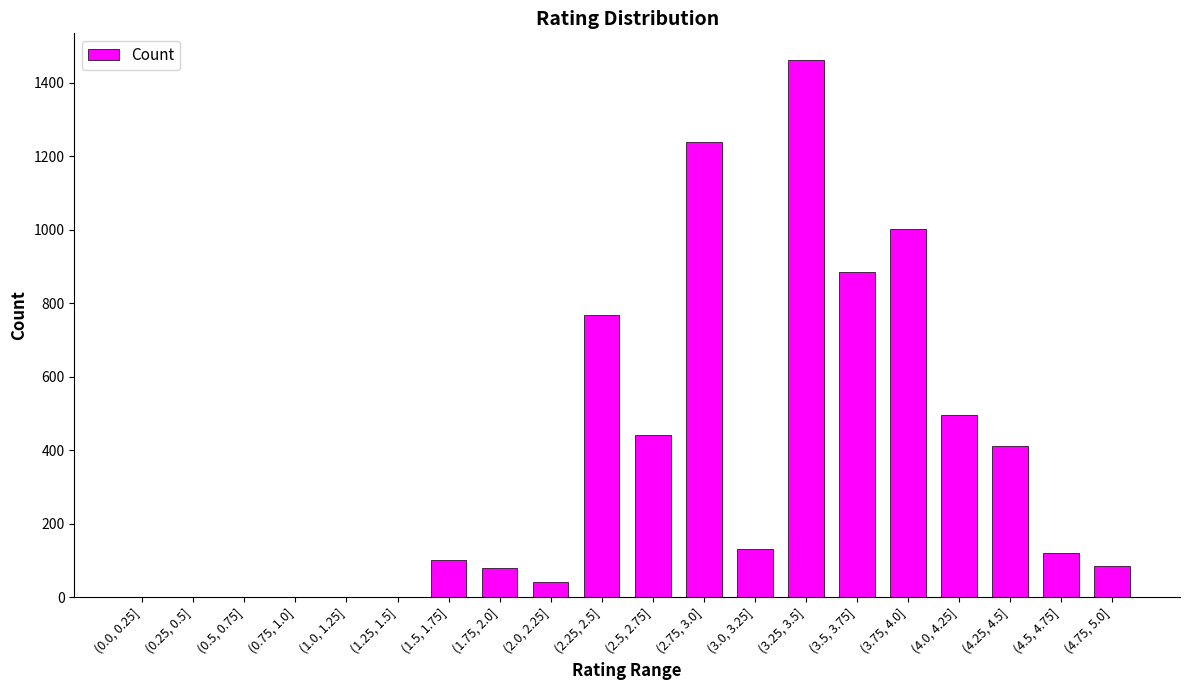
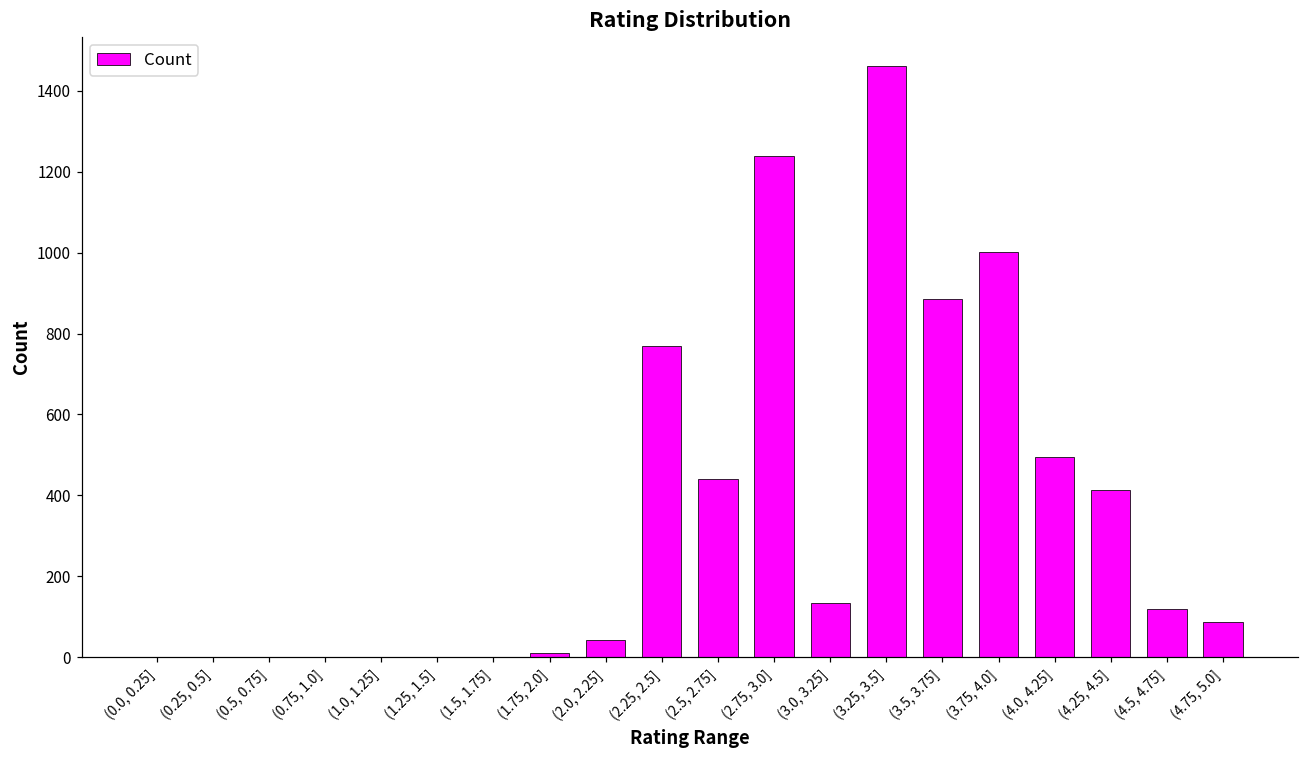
  {
    "(0.0, 0.25]": 0,
    "(0.25, 0.5]": 0,
    "(0.5, 0.75]": 0,
    "(0.75, 1.0]": 0,
    "(1.0, 1.25]": 0,
    "(1.25, 1.5]": 0,
-   "(1.5, 1.75]": 100,
-   "(1.75, 2.0]": 80,
+   "(1.5, 1.75]": 0,
+   "(1.75, 2.0]": 10,
    "(2.0, 2.25]": 40,
    "(2.25, 2.5]": 770,
    "(2.5, 2.75]": 440,
    "(2.75, 3.0]": 1240,
    "(3.0, 3.25]": 130,
    "(3.25, 3.5]": 1460,
    "(3.5, 3.75]": 890,
    "(3.75, 4.0]": 1000,
    "(4.0, 4.25]": 500,
    "(4.25, 4.5]": 410,
    "(4.5, 4.75]": 120,
    "(4.75, 5.0]": 90
  }
